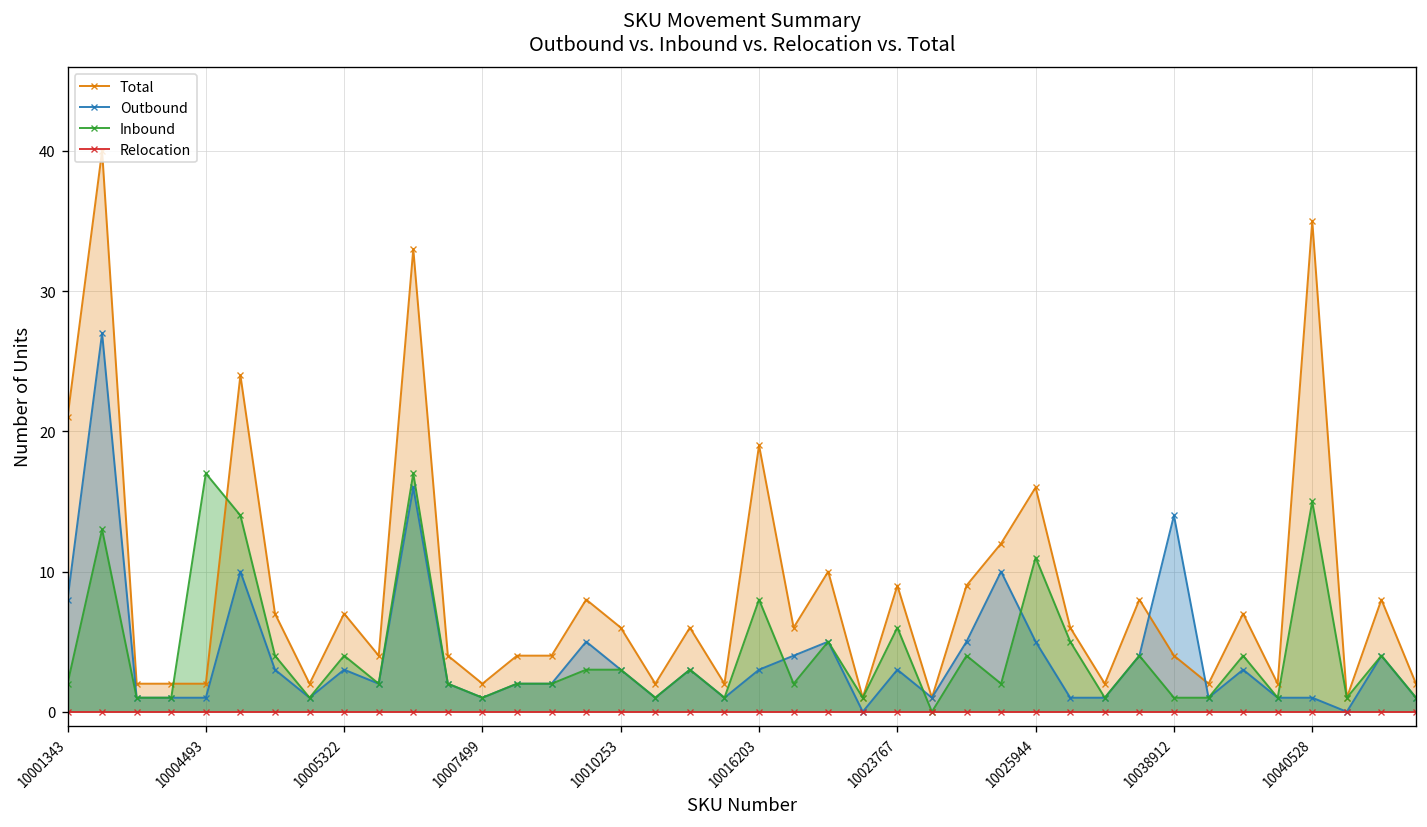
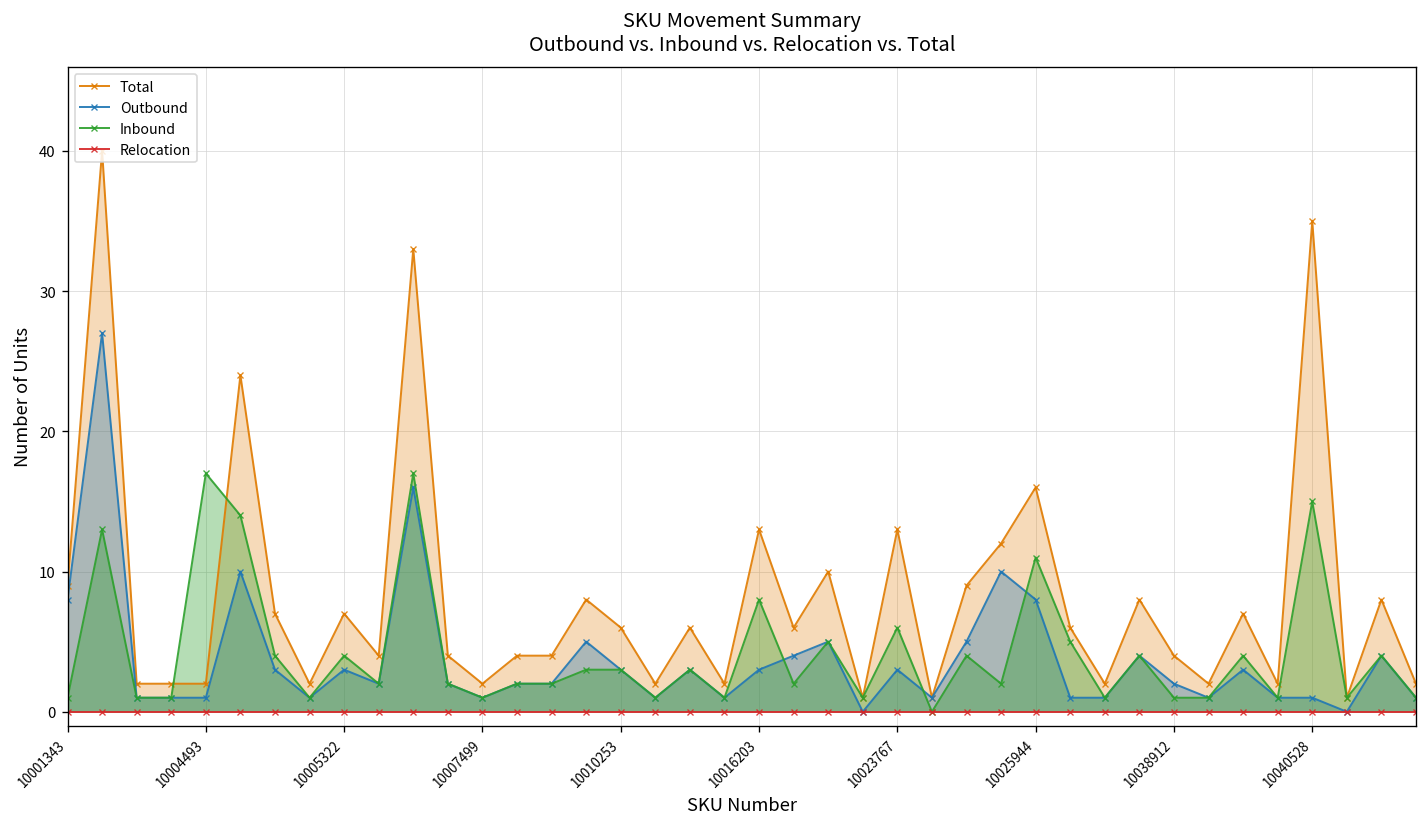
  {
    "Total": {
-     "10001343": 21,
+     "10001343": 9,
      "10004493": 2,
      "10005322": 7,
      "10007499": 2,
      "10010253": 6,
-     "10016203": 19,
-     "10023767": 9,
+     "10016203": 13,
+     "10023767": 13,
      "10025944": 16,
      "10038912": 4,
      "10040528": 35
    },
    "Outbound": {
      "10001343": 8,
      "10004493": 1,
      "10005322": 3,
      "10016203": 3,
      "10023767": 3,
-     "10025944": 5,
-     "10038912": 14,
+     "10025944": 8,
+     "10038912": 2,
      "10040528": 1
    },
    "Inbound": {
-     "10001343": 2,
+     "10001343": 1,
      "10004493": 17,
      "10005322": 4,
      "10016203": 8,
      "10023767": 6,
      "10025944": 11,
      "10038912": 1,
      "10040528": 15
    },
    "Relocation": {
      "10001343": 0,
      "10004493": 0,
      "10005322": 0,
      "10007499": 0,
      "10010253": 0,
      "10016203": 0,
      "10023767": 0,
      "10025944": 0,
      "10038912": 0,
      "10040528": 0
    }
  }
